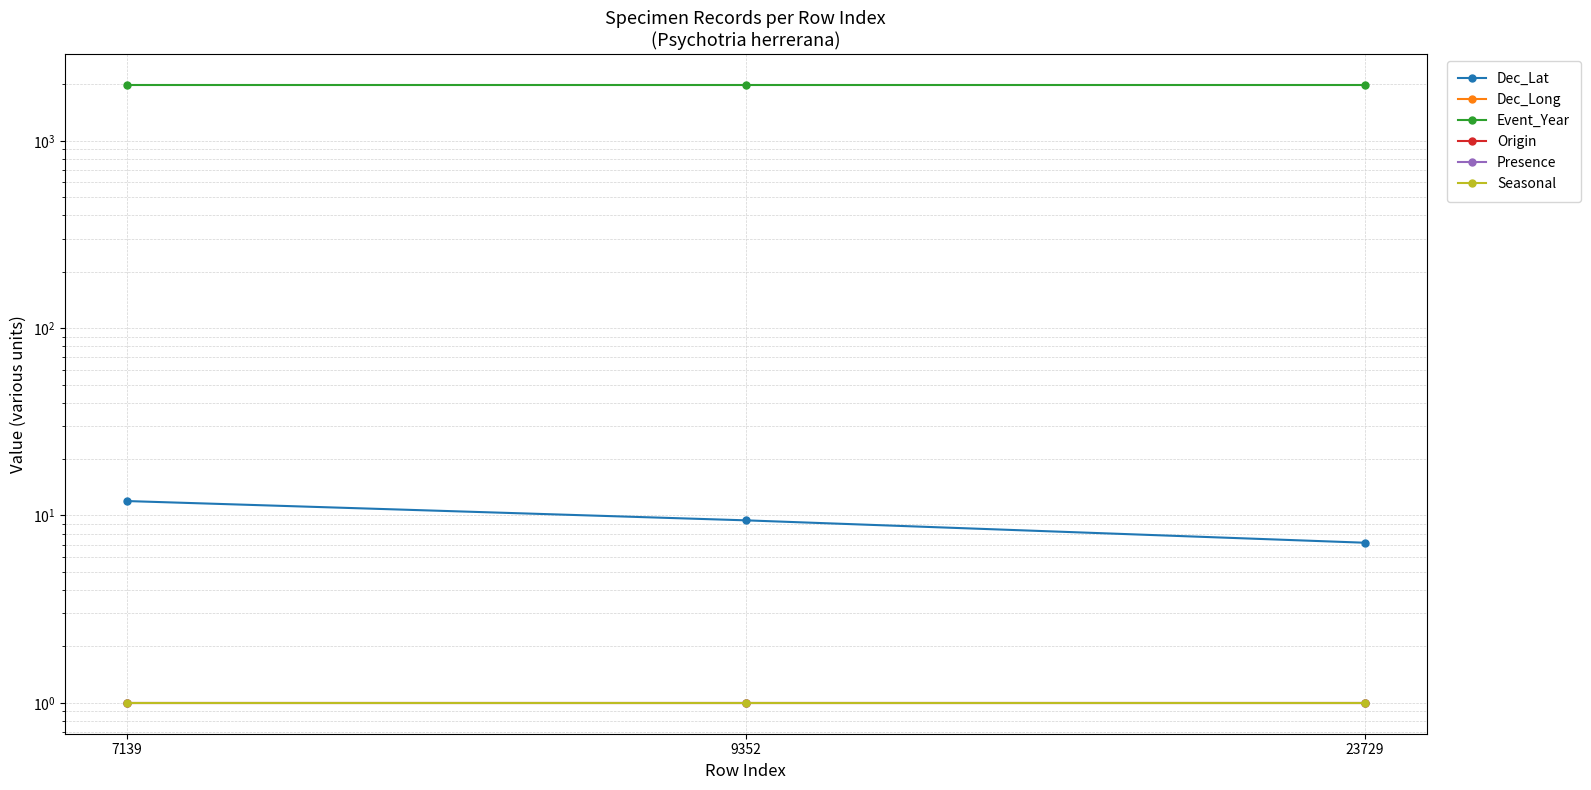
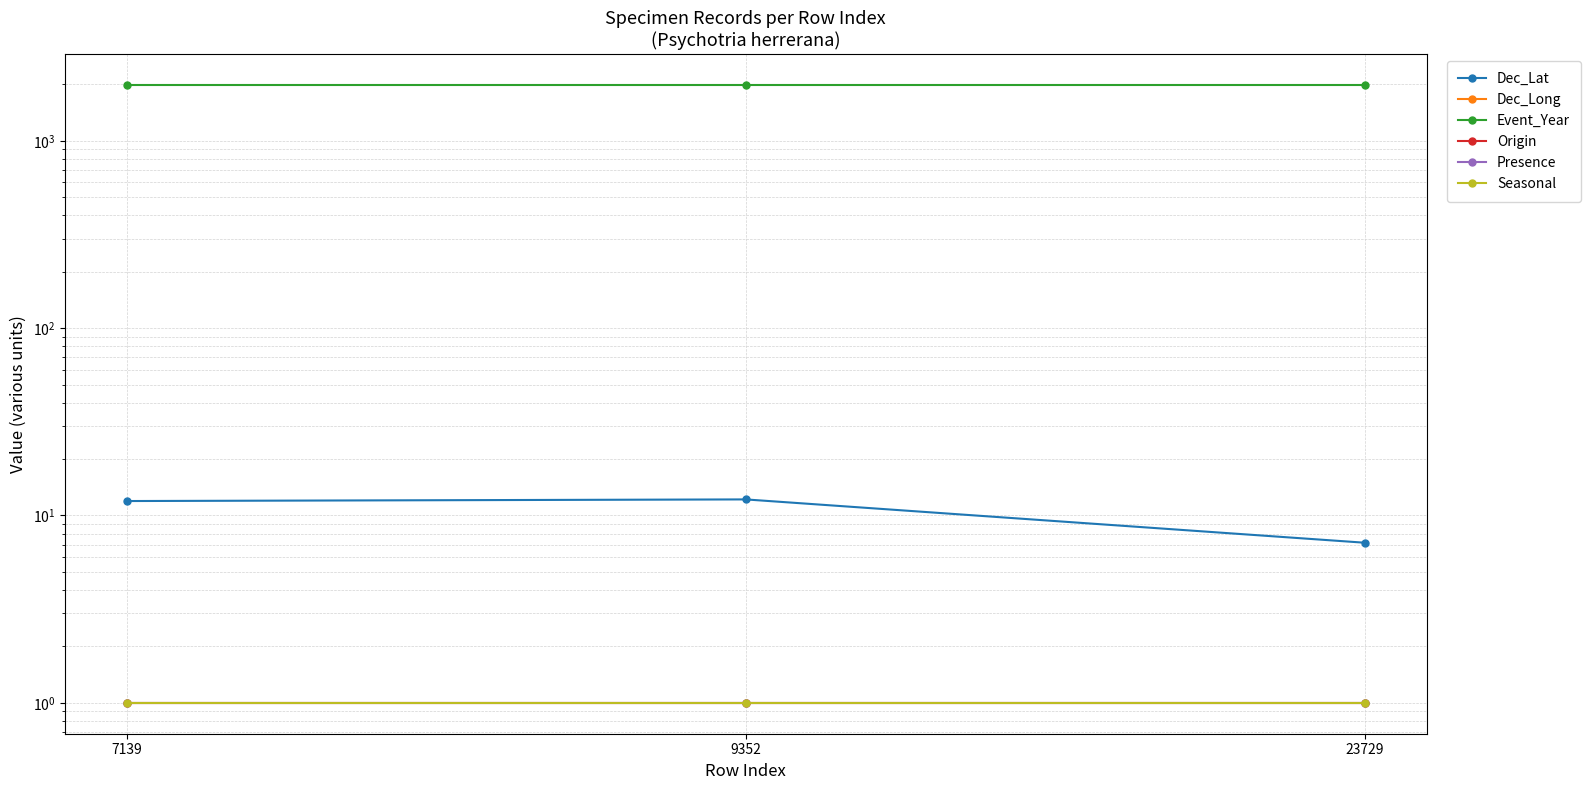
  {
    "Dec_Lat": {
      "7139": 12,
-     "9352": 9,
+     "9352": 12,
      "23729": 7
    },
    "Event_Year": {
      "7139": 2000,
      "9352": 2000,
      "23729": 2000
    },
    "Seasonal": {
      "7139": 1,
      "9352": 1,
      "23729": 1
    }
  }
